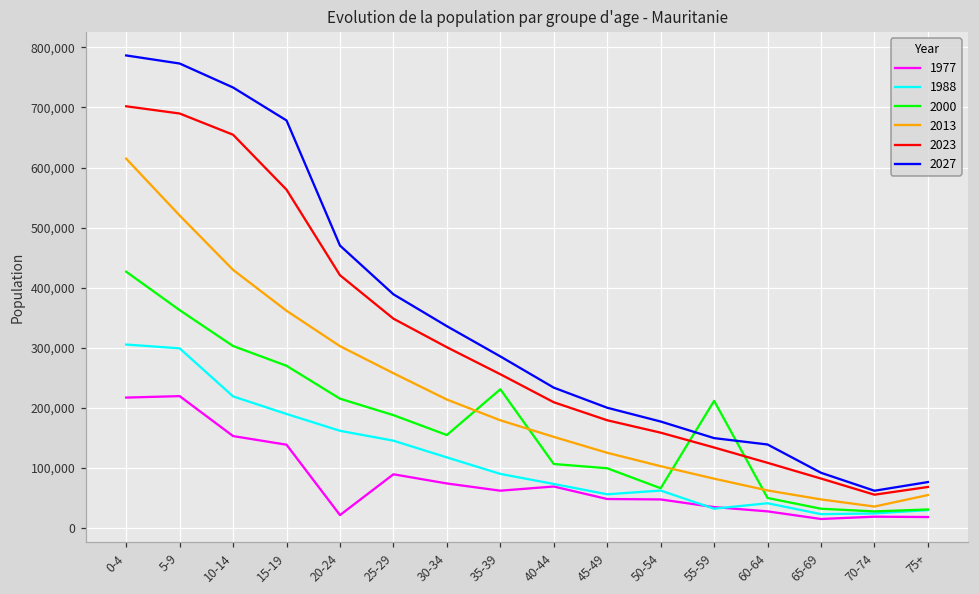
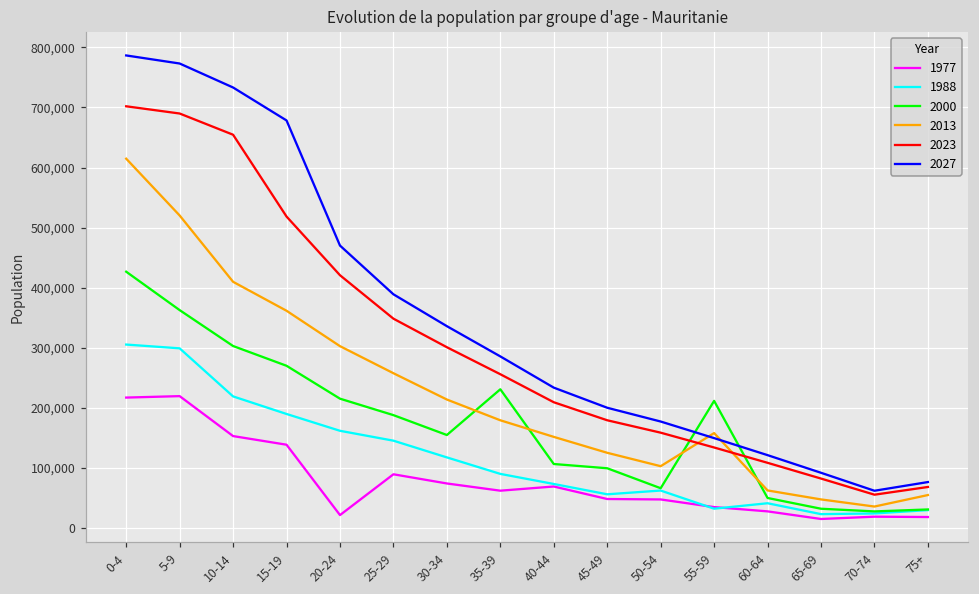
  {
    "1977": {
      "0-4": "220,000",
      "5-9": "220,000",
      "10-14": "150,000",
      "15-19": "140,000",
      "20-24": "20,000",
      "25-29": "90,000",
      "30-34": "70,000",
      "35-39": "60,000",
      "45-49": "50,000",
      "50-54": "50,000",
      "60-64": "30,000",
      "65-69": "10,000",
      "70-74": "20,000",
      "75+": "20,000"
    },
    "1988": {
      "0-4": "310,000",
      "5-9": "300,000",
      "10-14": "220,000",
      "15-19": "190,000",
      "20-24": "160,000",
      "25-29": "140,000",
      "30-34": "120,000",
      "35-39": "90,000",
      "45-49": "60,000",
      "60-64": "40,000",
      "65-69": "20,000"
    },
    "2000": {
      "0-4": "430,000",
      "5-9": "360,000",
      "10-14": "300,000",
      "15-19": "270,000",
      "20-24": "210,000",
      "25-29": "190,000",
      "30-34": "150,000",
      "35-39": "230,000",
      "40-44": "110,000",
      "45-49": "100,000",
      "55-59": "210,000",
      "60-64": "50,000",
      "65-69": "30,000"
    },
    "2013": {
      "0-4": "610,000",
      "5-9": "520,000",
-     "10-14": "430,000",
+     "10-14": "410,000",
      "15-19": "360,000",
      "20-24": "300,000",
      "25-29": "260,000",
      "30-34": "210,000",
      "35-39": "180,000",
      "40-44": "150,000",
      "45-49": "120,000",
      "50-54": "100,000",
-     "55-59": "80,000",
+     "55-59": "160,000",
      "60-64": "60,000",
      "65-69": "50,000",
      "70-74": "40,000",
      "75+": "50,000"
    },
    "2023": {
      "0-4": "700,000",
      "5-9": "690,000",
      "10-14": "650,000",
-     "15-19": "560,000",
+     "15-19": "520,000",
      "20-24": "420,000",
      "25-29": "350,000",
      "30-34": "300,000",
      "35-39": "260,000",
      "40-44": "210,000",
      "45-49": "180,000",
      "50-54": "160,000",
      "55-59": "130,000",
      "60-64": "110,000",
      "65-69": "80,000",
      "70-74": "60,000",
      "75+": "70,000"
    },
    "2027": {
      "0-4": "790,000",
      "5-9": "770,000",
      "10-14": "730,000",
      "15-19": "680,000",
      "20-24": "470,000",
      "25-29": "390,000",
      "30-34": "340,000",
      "35-39": "290,000",
      "40-44": "230,000",
      "45-49": "200,000",
      "50-54": "180,000",
      "55-59": "150,000",
-     "60-64": "140,000",
+     "60-64": "120,000",
      "65-69": "90,000",
      "70-74": "60,000",
      "75+": "80,000"
    }
  }
